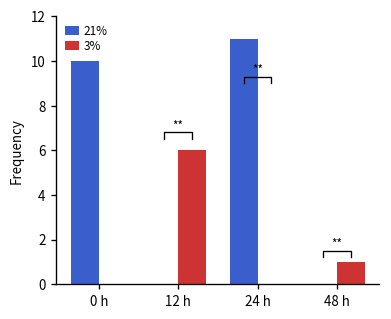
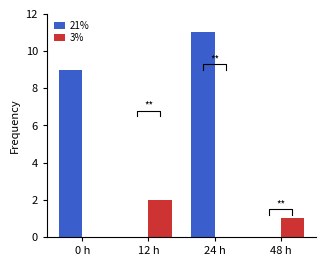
  {
    "21%": {
-     "0 h": 10,
+     "0 h": 9,
      "12 h": 0,
      "24 h": 11,
      "48 h": 0
    },
    "3%": {
      "0 h": 0,
-     "12 h": 6,
+     "12 h": 2,
      "24 h": 0,
      "48 h": 1
    }
  }
